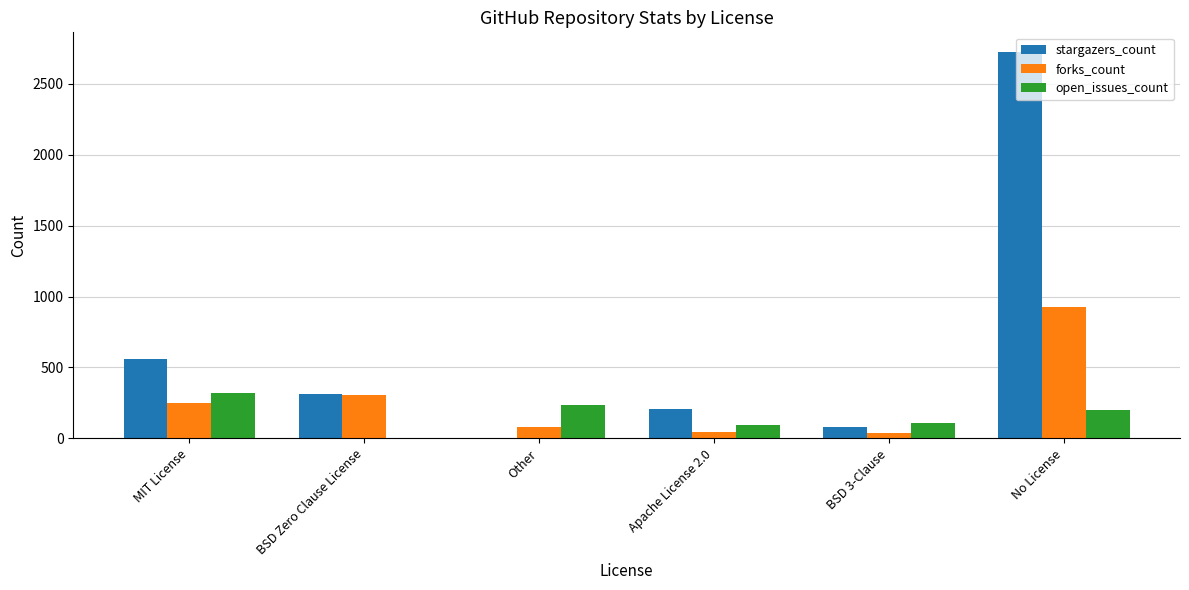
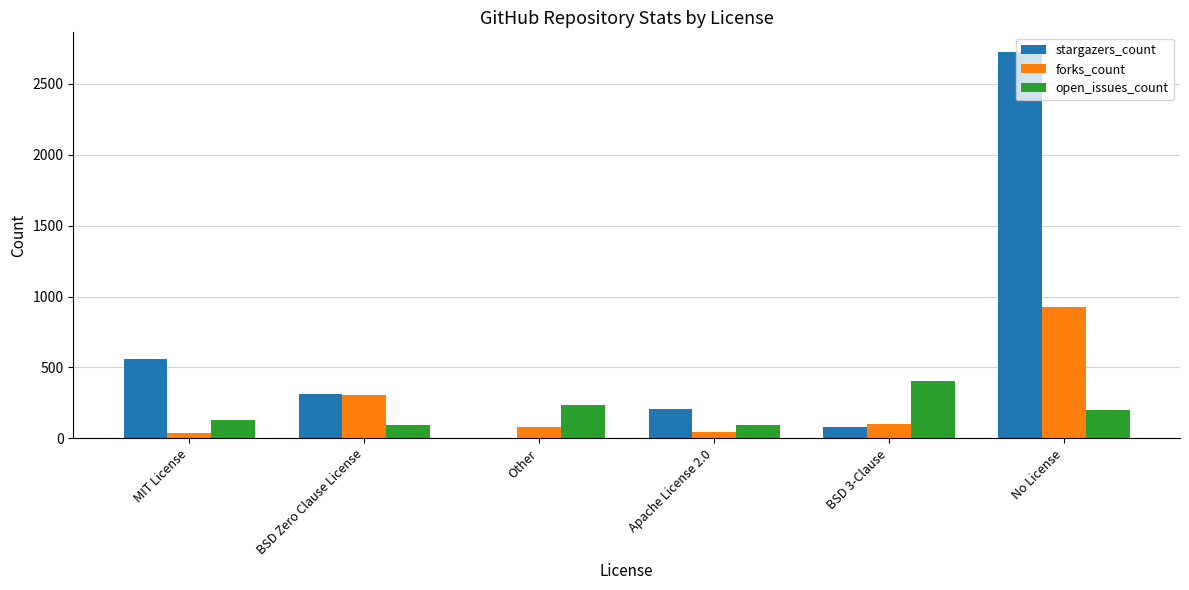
  {
    "stargazers_count": {
      "MIT License": 560,
      "BSD Zero Clause License": 310,
      "Other": 0,
      "Apache License 2.0": 210,
      "BSD 3-Clause": 80
    },
    "forks_count": {
-     "MIT License": 250,
+     "MIT License": 30,
      "BSD Zero Clause License": 310,
      "Other": 80,
      "Apache License 2.0": 40,
-     "BSD 3-Clause": 40,
+     "BSD 3-Clause": 100,
      "No License": 930
    },
    "open_issues_count": {
-     "MIT License": 320,
-     "BSD Zero Clause License": 0,
+     "MIT License": 130,
+     "BSD Zero Clause License": 100,
      "Other": 230,
      "Apache License 2.0": 100,
-     "BSD 3-Clause": 110,
+     "BSD 3-Clause": 400,
      "No License": 200
    }
  }
